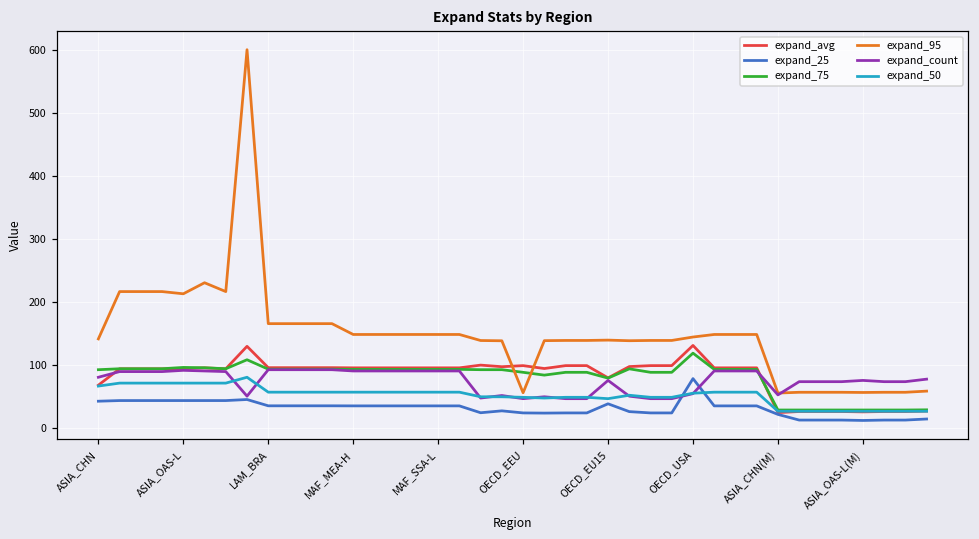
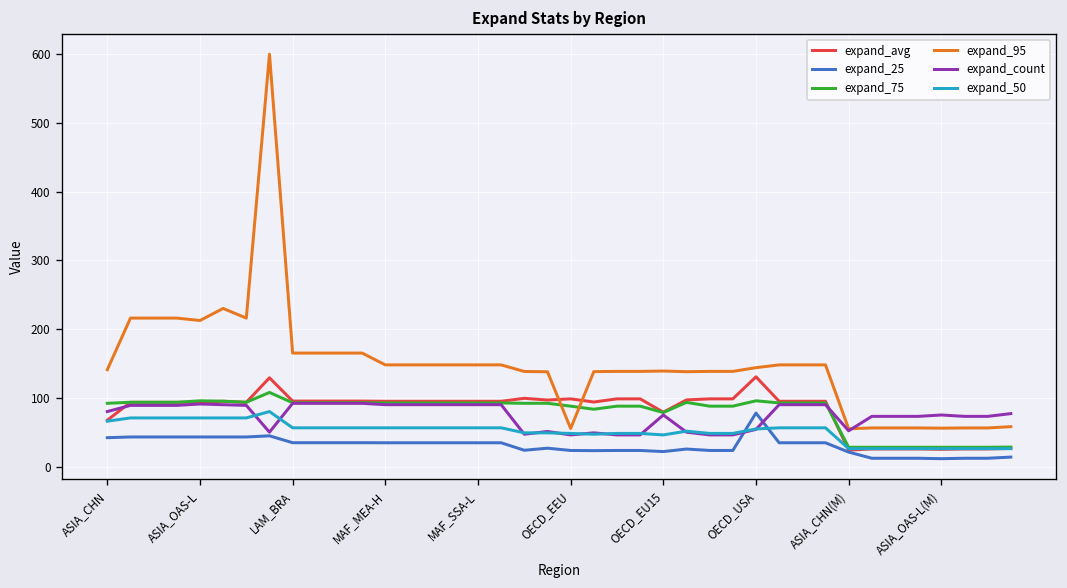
  {
    "expand_avg": {
      "OECD_EEU": 100,
      "OECD_USA": 130
    },
    "expand_25": {
      "ASIA_CHN": 40,
      "ASIA_OAS-L": 40,
      "LAM_BRA": 30,
      "MAF_MEA-H": 30,
      "MAF_SSA-L": 30,
      "OECD_EEU": 20,
-     "OECD_EU15": 40,
+     "OECD_EU15": 20,
      "OECD_USA": 80,
      "ASIA_OAS-L(M)": 10
    },
    "expand_75": {
      "ASIA_CHN": 90,
      "OECD_EEU": 90,
-     "OECD_USA": 120
+     "OECD_USA": 100
    },
    "expand_95": {
      "ASIA_CHN": 140,
      "ASIA_OAS-L": 210,
      "LAM_BRA": 170,
      "MAF_MEA-H": 150,
      "MAF_SSA-L": 150,
      "OECD_EEU": 60,
      "OECD_EU15": 140,
      "OECD_USA": 140,
      "ASIA_OAS-L(M)": 60
    },
    "expand_count": {
      "ASIA_CHN": 80,
      "ASIA_OAS-L(M)": 80
    },
    "expand_50": {
      "ASIA_OAS-L": 70,
      "LAM_BRA": 60,
      "MAF_MEA-H": 60,
      "MAF_SSA-L": 60,
      "OECD_EU15": 50
    }
  }
